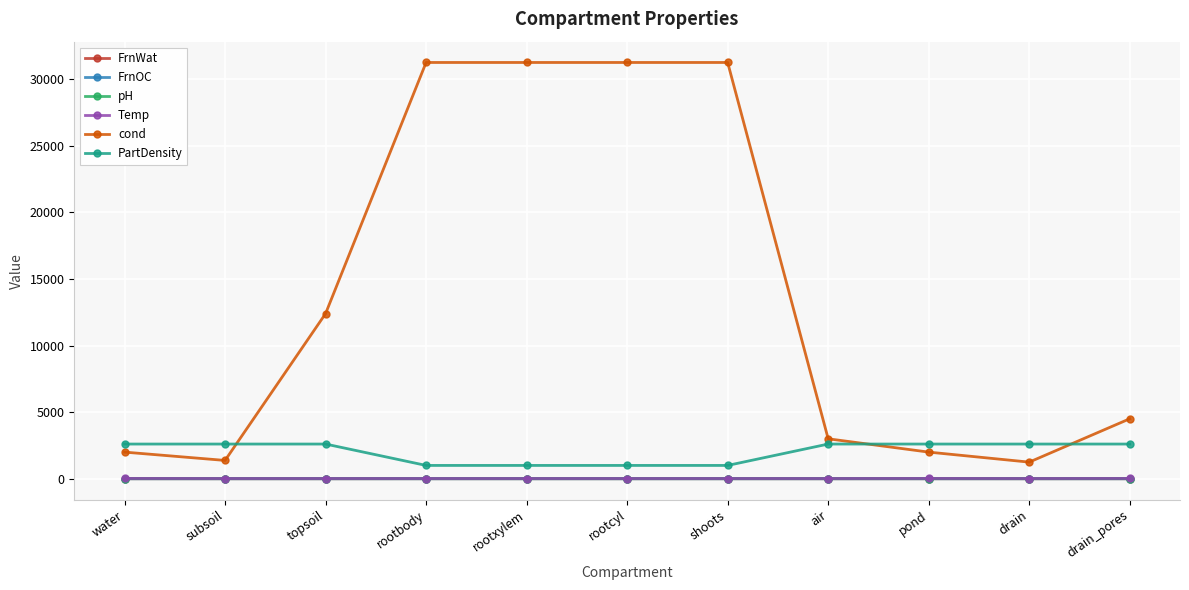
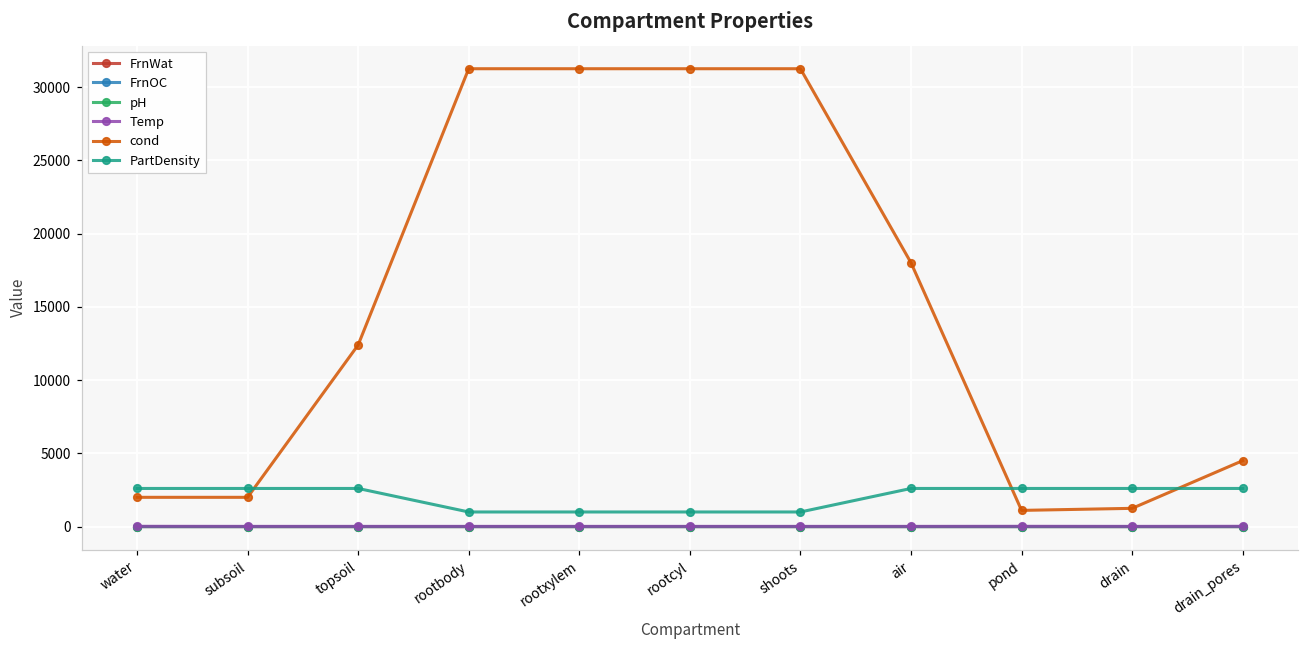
  {
    "cond": {
      "water": 2000,
-     "subsoil": 1400,
+     "subsoil": 2000,
      "topsoil": 12400,
      "rootbody": 31300,
      "rootxylem": 31300,
      "rootcyl": 31300,
      "shoots": 31300,
-     "air": 3000,
-     "pond": 2000,
+     "air": 18000,
+     "pond": 1100,
      "drain": 1200,
      "drain_pores": 4500
    }
  }
